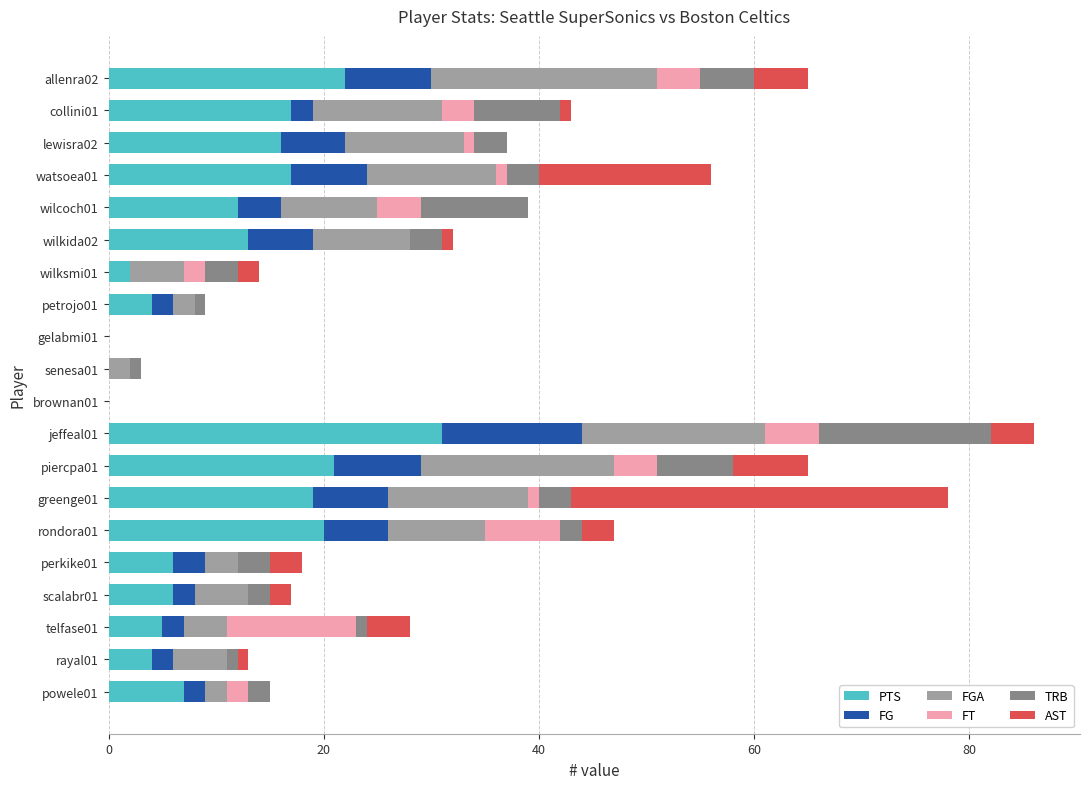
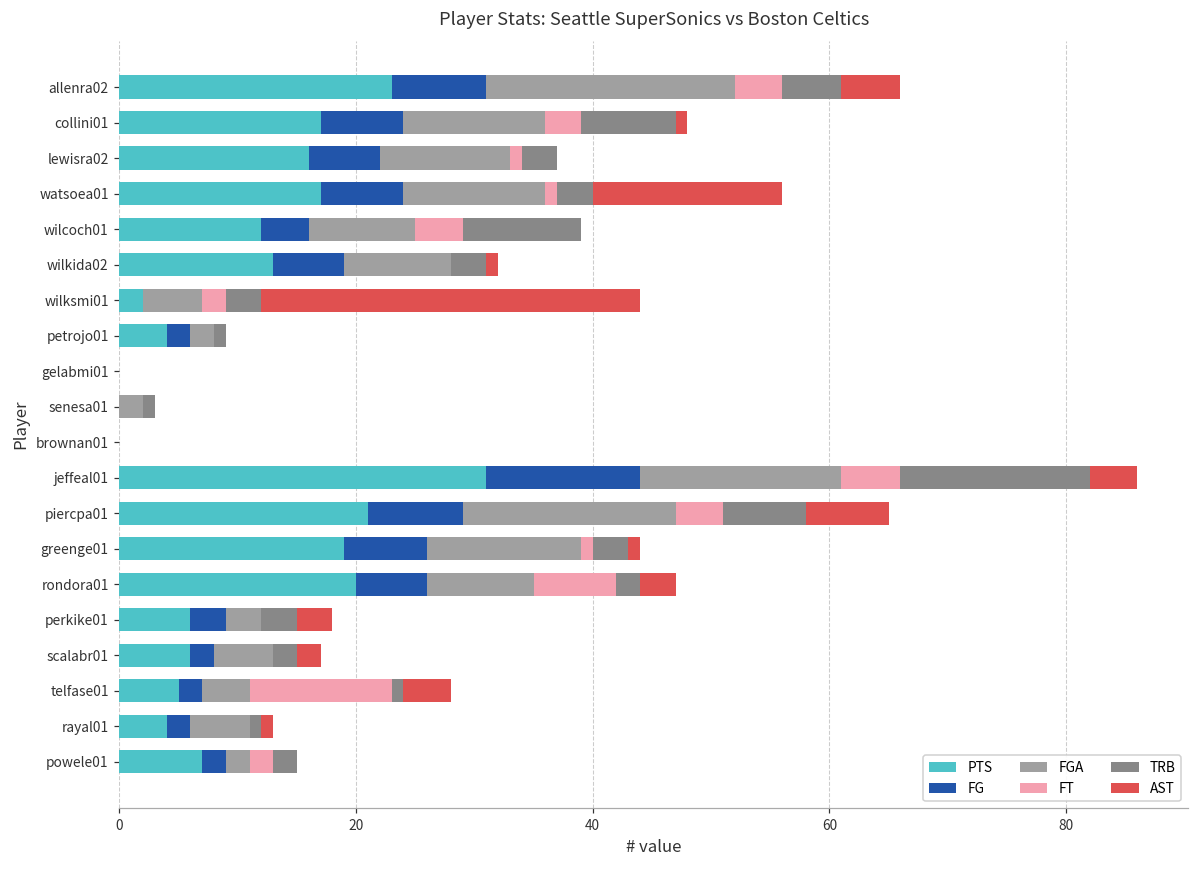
  {
    "PTS": {
-     "allenra02": 22,
+     "allenra02": 23,
      "collini01": 17,
      "lewisra02": 16,
      "watsoea01": 17,
      "wilcoch01": 12,
      "wilkida02": 13,
      "wilksmi01": 2,
      "petrojo01": 4,
      "gelabmi01": 0,
      "senesa01": 0,
      "brownan01": 0,
      "jeffeal01": 31,
      "piercpa01": 21,
      "greenge01": 19,
      "rondora01": 20,
      "perkike01": 6,
      "scalabr01": 6,
      "telfase01": 5,
      "rayal01": 4,
      "powele01": 7
    },
    "FG": {
      "allenra02": 8,
-     "collini01": 2,
+     "collini01": 7,
      "lewisra02": 6,
      "watsoea01": 7,
      "wilcoch01": 4,
      "wilkida02": 6,
      "wilksmi01": 0,
      "petrojo01": 2,
      "gelabmi01": 0,
      "senesa01": 0,
      "brownan01": 0,
      "jeffeal01": 13,
      "piercpa01": 8,
      "greenge01": 7,
      "rondora01": 6,
      "perkike01": 3,
      "scalabr01": 2,
      "telfase01": 2,
      "rayal01": 2,
      "powele01": 2
    },
    "FT": {
      "allenra02": 4,
      "collini01": 3,
      "lewisra02": 1,
      "watsoea01": 1,
      "wilcoch01": 4,
      "wilkida02": 0,
      "wilksmi01": 2,
      "petrojo01": 0,
      "gelabmi01": 0,
      "senesa01": 0,
      "brownan01": 0,
      "jeffeal01": 5,
      "piercpa01": 4,
      "greenge01": 1,
      "rondora01": 7,
      "perkike01": 0,
      "scalabr01": 0,
      "telfase01": 12,
      "rayal01": 0,
      "powele01": 2
    },
    "AST": {
      "allenra02": 5,
      "collini01": 1,
      "lewisra02": 0,
      "watsoea01": 16,
      "wilcoch01": 0,
      "wilkida02": 1,
-     "wilksmi01": 2,
+     "wilksmi01": 32,
      "petrojo01": 0,
      "gelabmi01": 0,
      "senesa01": 0,
      "brownan01": 0,
      "jeffeal01": 4,
      "piercpa01": 7,
-     "greenge01": 35,
+     "greenge01": 1,
      "rondora01": 3,
      "perkike01": 3,
      "scalabr01": 2,
      "telfase01": 4,
      "rayal01": 1,
      "powele01": 0
    }
  }
